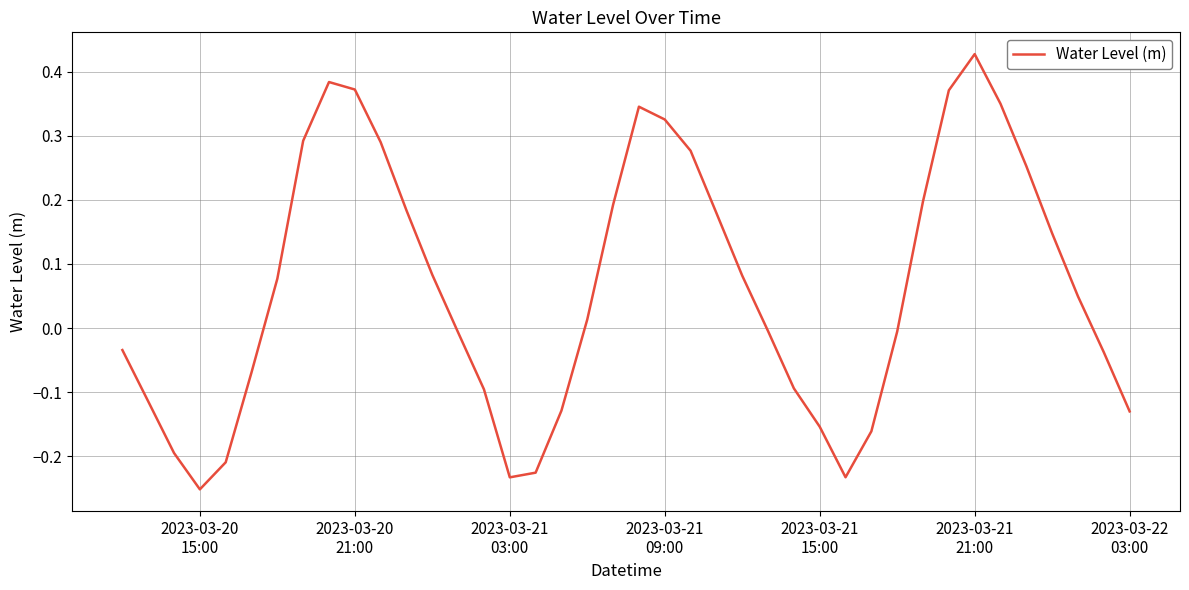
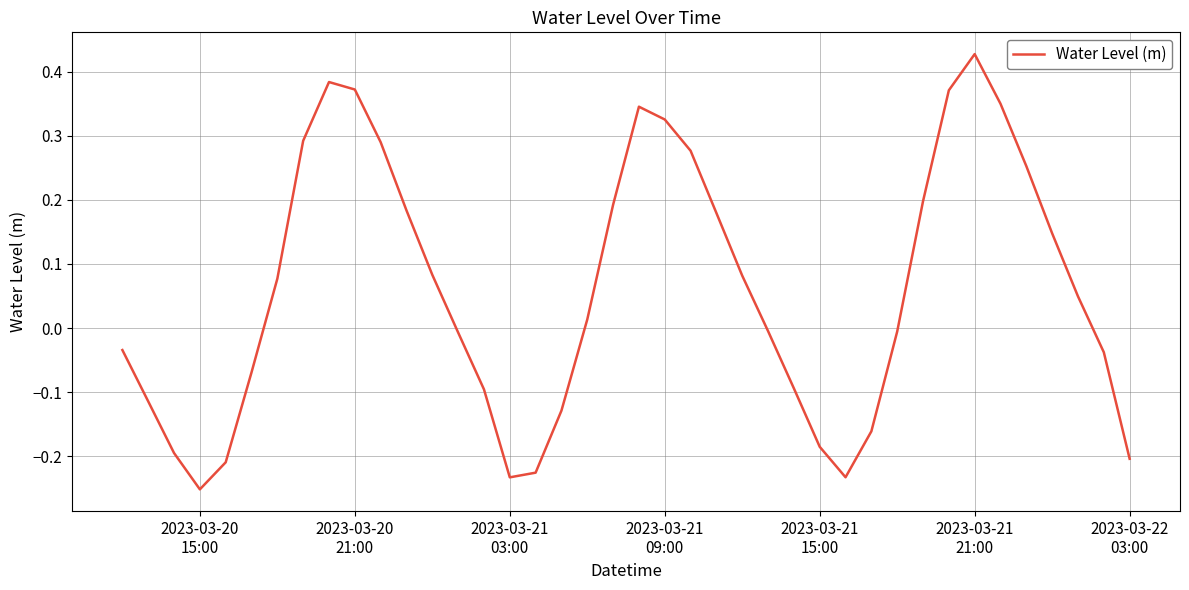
  {
    "2023-03-20 15:00": -0.25,
    "2023-03-20 21:00": 0.37,
    "2023-03-21 03:00": -0.23,
    "2023-03-21 09:00": 0.33,
-   "2023-03-21 15:00": -0.15,
+   "2023-03-21 15:00": -0.19,
    "2023-03-21 21:00": 0.43,
-   "2023-03-22 03:00": -0.13
+   "2023-03-22 03:00": -0.20
  }
